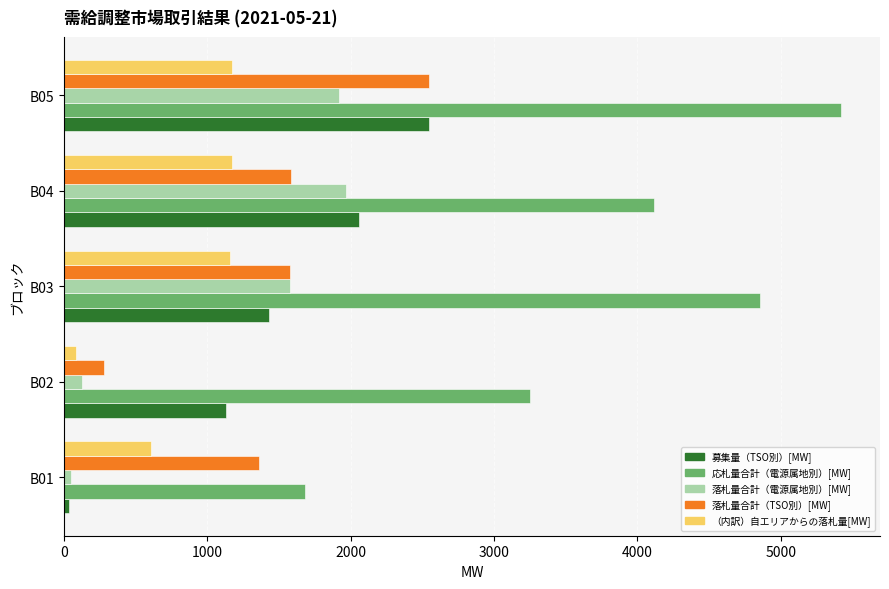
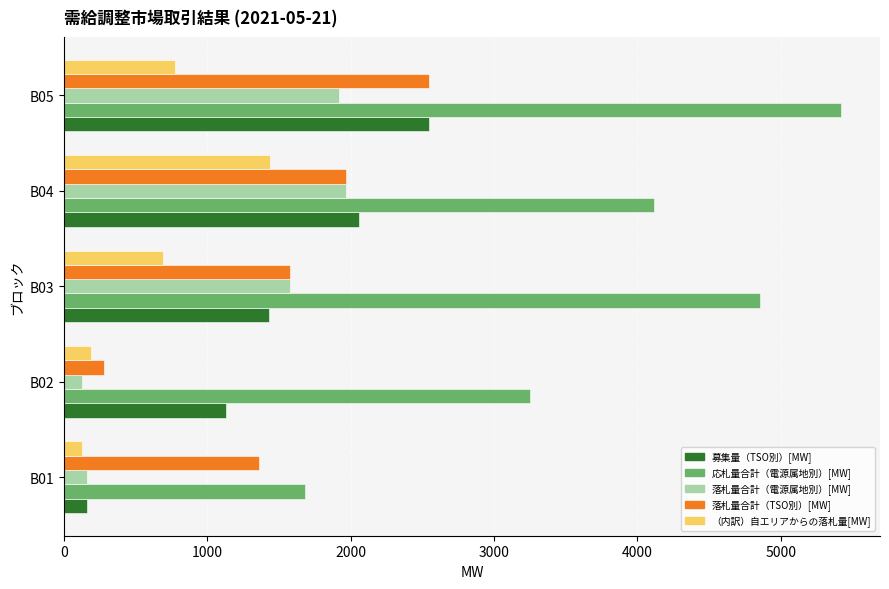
  {
    "募集量（TSO別）[MW]": {
      "B05": 2540,
      "B04": 2060,
      "B03": 1430,
      "B02": 1130,
-     "B01": 40
+     "B01": 160
    },
    "応札量合計（電源属地別）[MW]": {
      "B05": 5420,
      "B04": 4120,
      "B03": 4850,
      "B02": 3250,
      "B01": 1680
    },
    "落札量合計（電源属地別）[MW]": {
      "B05": 1920,
      "B04": 1970,
      "B03": 1580,
      "B02": 130,
-     "B01": 50
+     "B01": 160
    },
    "落札量合計（TSO別）[MW]": {
      "B05": 2540,
-     "B04": 1590,
+     "B04": 1970,
      "B03": 1580,
      "B02": 280,
      "B01": 1360
    },
    "（内訳）自エリアからの落札量[MW]": {
-     "B05": 1170,
-     "B04": 1170,
-     "B03": 1160,
-     "B02": 80,
-     "B01": 610
+     "B05": 780,
+     "B04": 1440,
+     "B03": 690,
+     "B02": 190,
+     "B01": 120
    }
  }
